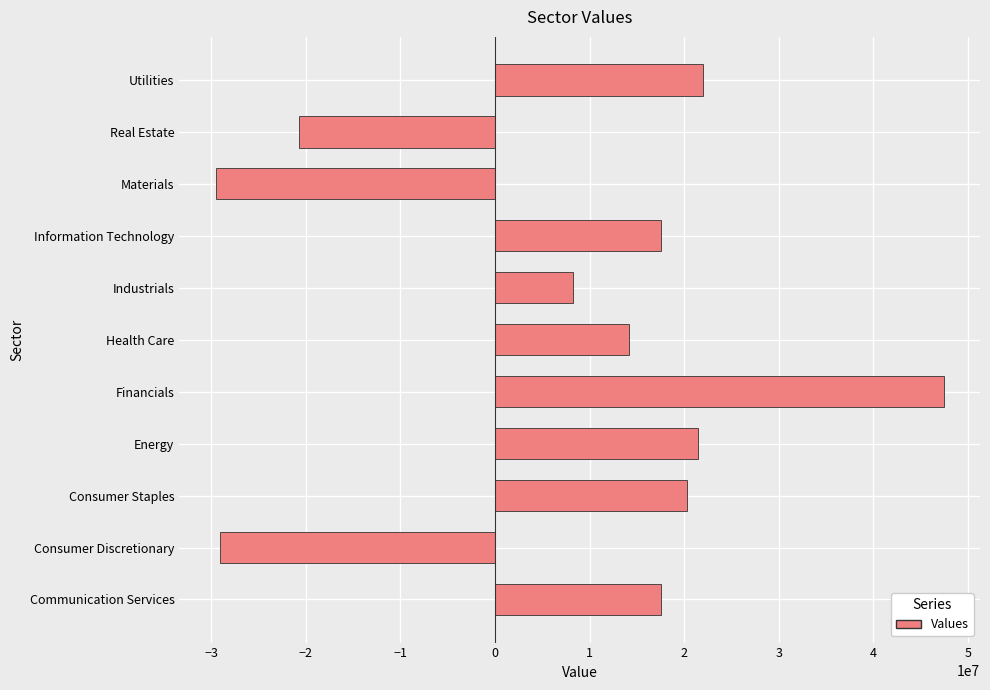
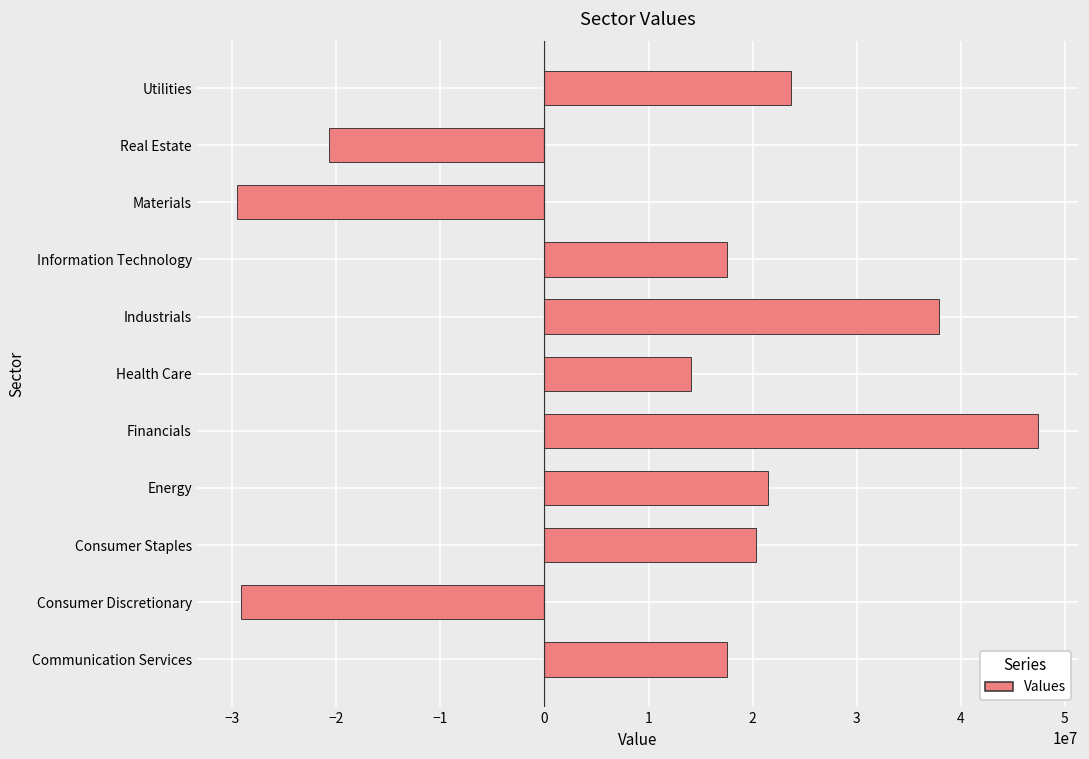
  {
-   "Utilities": 22000000,
+   "Utilities": 24000000,
    "Real Estate": -21000000,
    "Materials": -30000000,
    "Information Technology": 18000000,
-   "Industrials": 8000000,
+   "Industrials": 38000000,
    "Health Care": 14000000,
    "Financials": 47000000,
    "Energy": 21000000,
    "Consumer Staples": 20000000,
    "Consumer Discretionary": -29000000,
    "Communication Services": 18000000
  }
